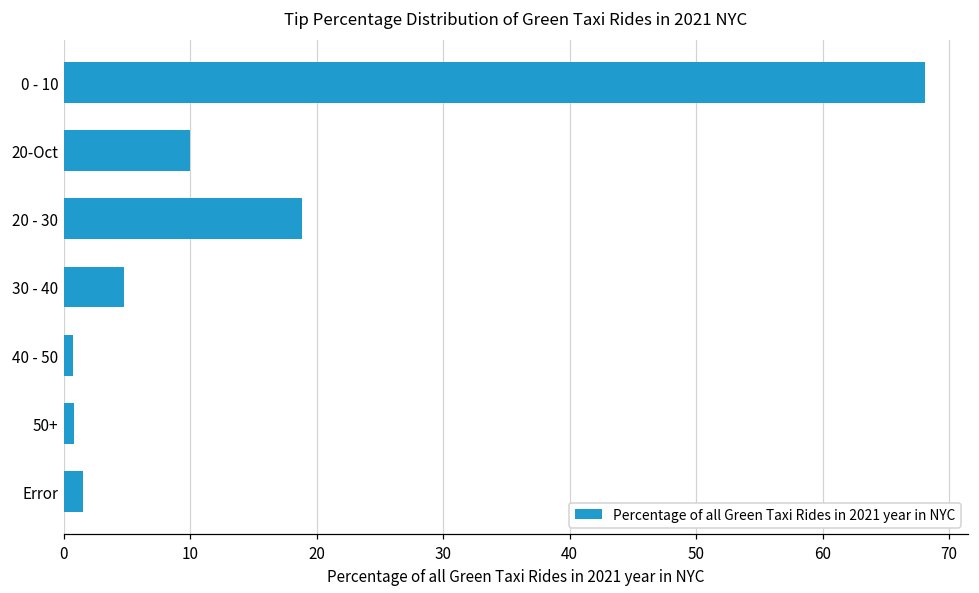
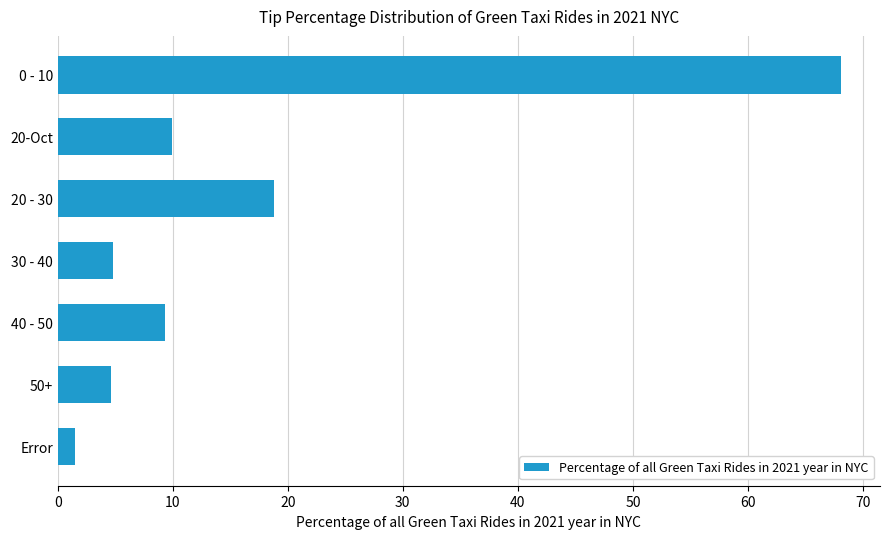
  {
    "0 - 10": 68.1,
    "20-Oct": 10.0,
    "20 - 30": 18.8,
    "30 - 40": 4.8,
-   "40 - 50": 0.7,
-   "50+": 0.8,
+   "40 - 50": 9.3,
+   "50+": 4.6,
    "Error": 1.5
  }
